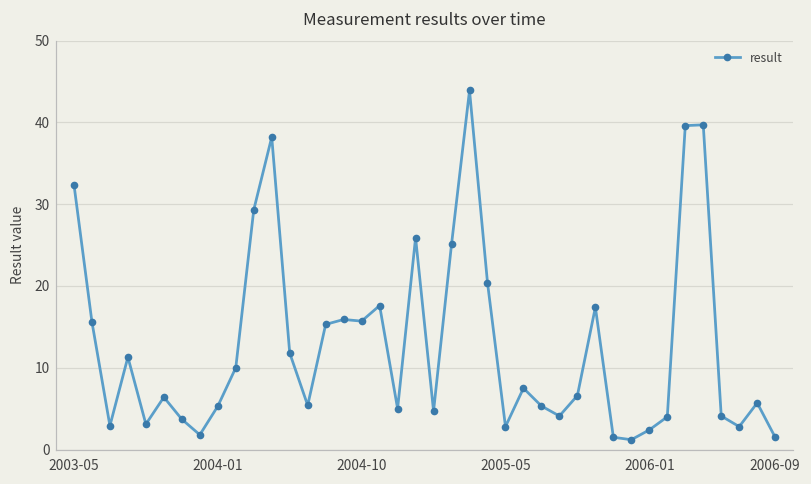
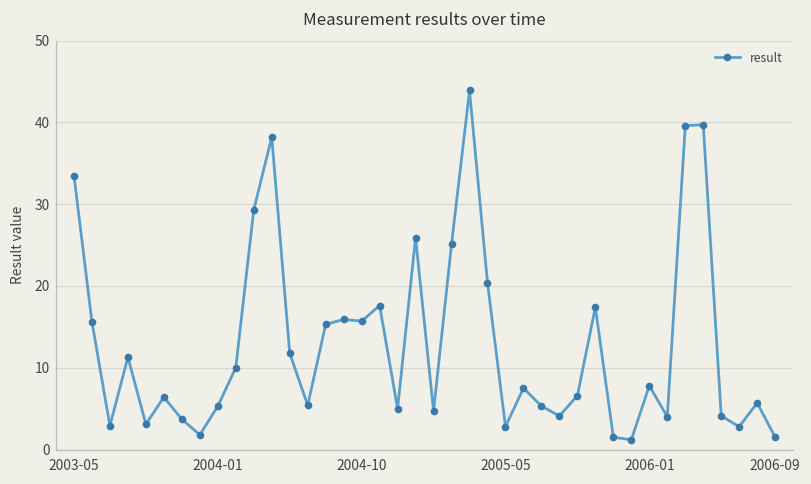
  {
-   "2003-05": 32,
+   "2003-05": 34,
    "2004-01": 5,
    "2004-10": 16,
    "2005-05": 3,
-   "2006-01": 2,
+   "2006-01": 8,
    "2006-09": 2
  }
